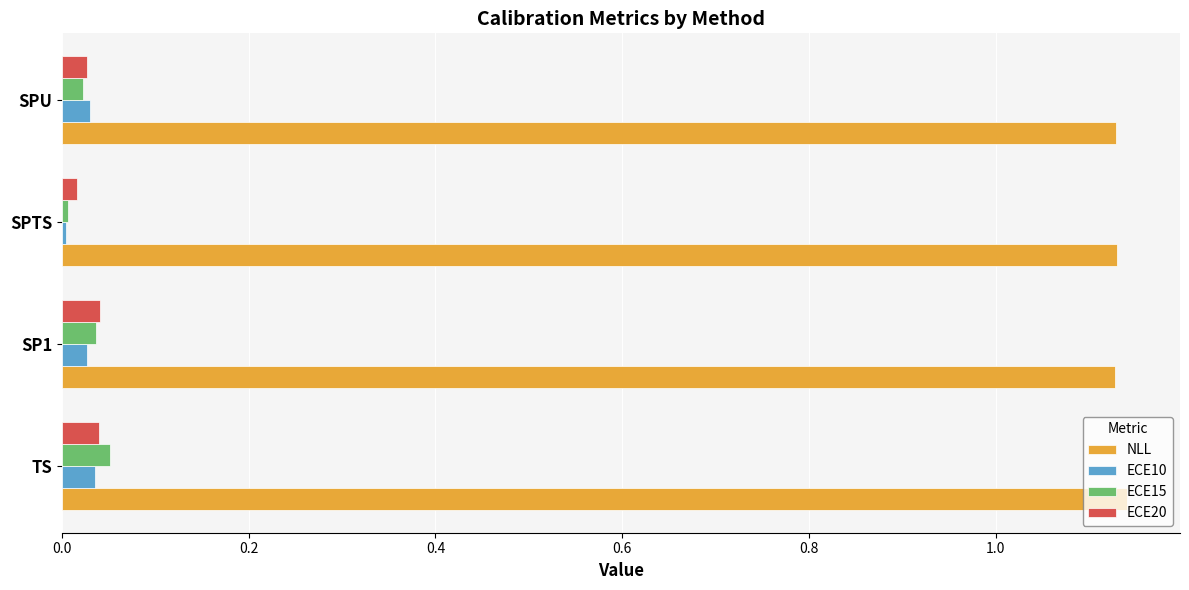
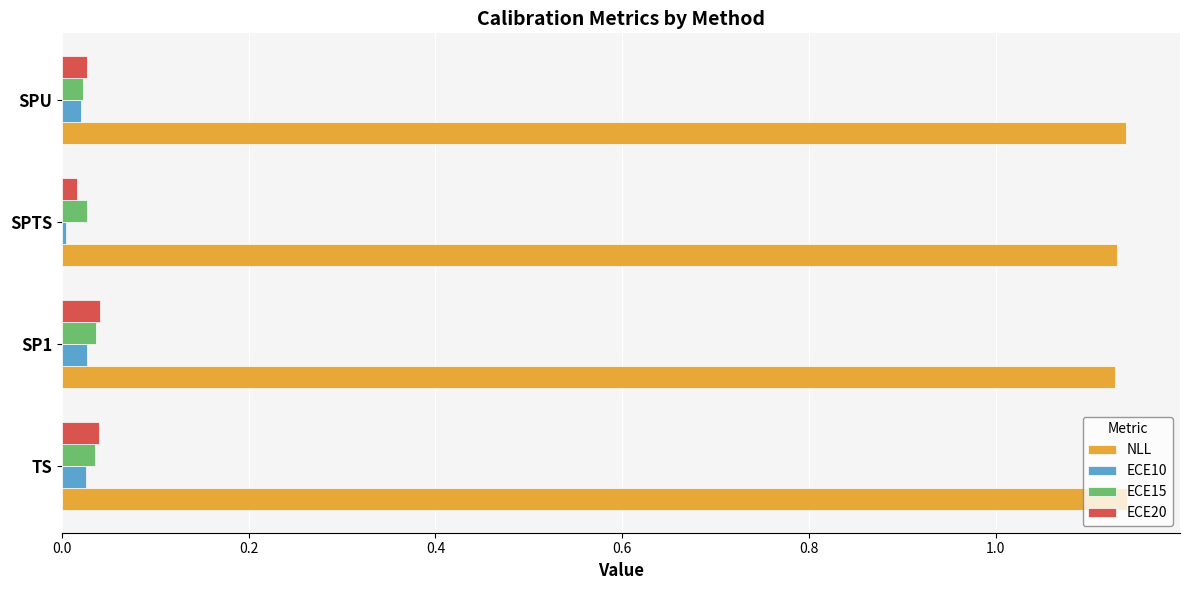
  {
    "NLL": {
-     "SPU": 1.13,
+     "SPU": 1.14,
      "SPTS": 1.13,
      "SP1": 1.13
    },
    "ECE10": {
-     "SPU": 0.03,
+     "SPU": 0.02,
      "SPTS": 0.00,
      "SP1": 0.03,
-     "TS": 0.04
+     "TS": 0.03
    },
    "ECE15": {
      "SPU": 0.02,
-     "SPTS": 0.01,
+     "SPTS": 0.03,
      "SP1": 0.04,
-     "TS": 0.05
+     "TS": 0.03
    },
    "ECE20": {
      "SPU": 0.03,
      "SPTS": 0.02,
      "SP1": 0.04,
      "TS": 0.04
    }
  }
